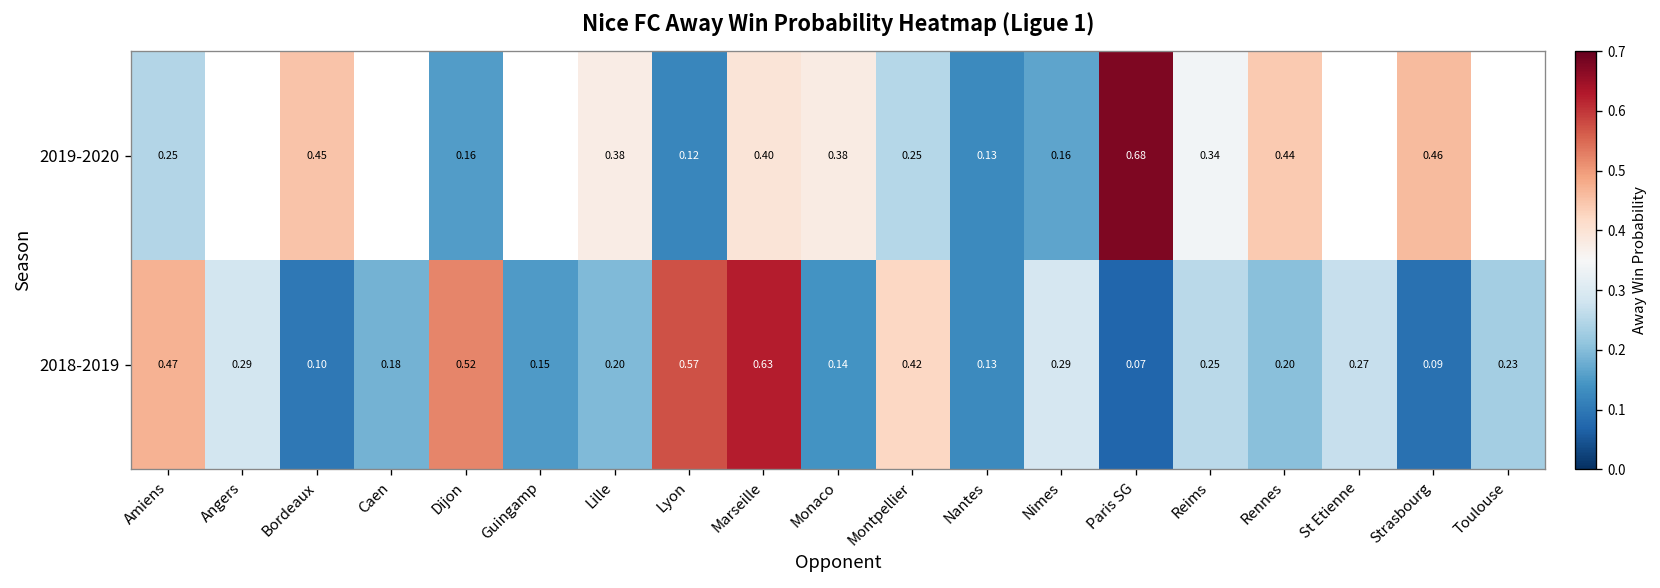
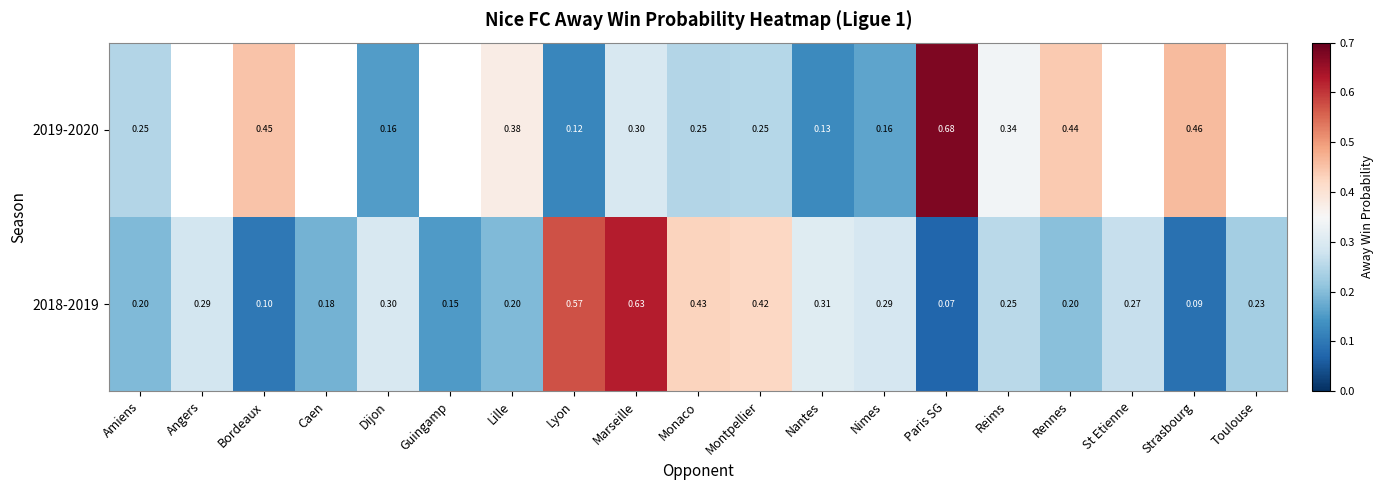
  {
    "2019-2020": {
      "Amiens": 0.25,
      "Bordeaux": 0.45,
      "Dijon": 0.16,
      "Lille": 0.38,
      "Lyon": 0.12,
-     "Marseille": 0.40,
-     "Monaco": 0.38,
+     "Marseille": 0.30,
+     "Monaco": 0.25,
      "Montpellier": 0.25,
      "Nantes": 0.13,
      "Nimes": 0.16,
      "Paris SG": 0.68,
      "Reims": 0.34,
      "Rennes": 0.44,
      "Strasbourg": 0.46
    },
    "2018-2019": {
-     "Amiens": 0.47,
+     "Amiens": 0.20,
      "Angers": 0.29,
      "Bordeaux": 0.10,
      "Caen": 0.18,
-     "Dijon": 0.52,
+     "Dijon": 0.30,
      "Guingamp": 0.15,
      "Lille": 0.20,
      "Lyon": 0.57,
      "Marseille": 0.63,
-     "Monaco": 0.14,
+     "Monaco": 0.43,
      "Montpellier": 0.42,
-     "Nantes": 0.13,
+     "Nantes": 0.31,
      "Nimes": 0.29,
      "Paris SG": 0.07,
      "Reims": 0.25,
      "Rennes": 0.20,
      "St Etienne": 0.27,
      "Strasbourg": 0.09,
      "Toulouse": 0.23
    }
  }
